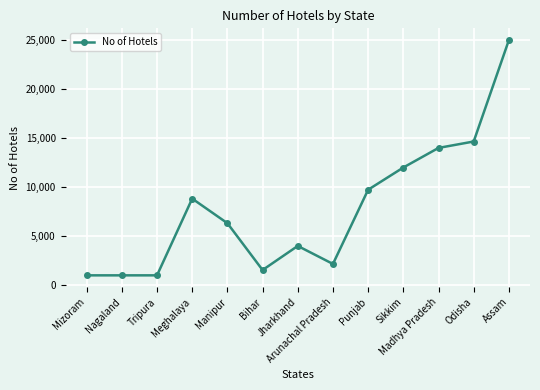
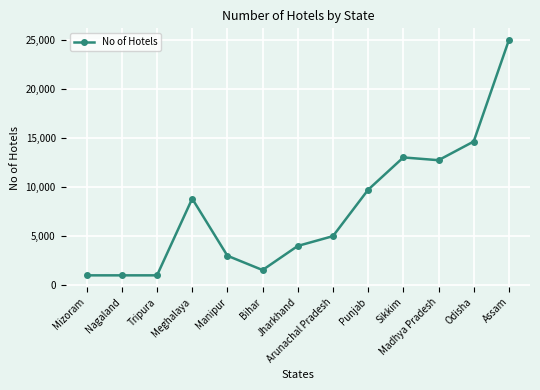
  {
    "Mizoram": "1,000",
    "Nagaland": "1,000",
    "Tripura": "1,000",
    "Meghalaya": "9,000",
-   "Manipur": "6,000",
+   "Manipur": "3,000",
    "Bihar": "2,000",
    "Jharkhand": "4,000",
-   "Arunachal Pradesh": "2,000",
+   "Arunachal Pradesh": "5,000",
    "Punjab": "10,000",
-   "Sikkim": "12,000",
-   "Madhya Pradesh": "14,000",
+   "Sikkim": "13,000",
+   "Madhya Pradesh": "13,000",
    "Odisha": "15,000",
    "Assam": "25,000"
  }
